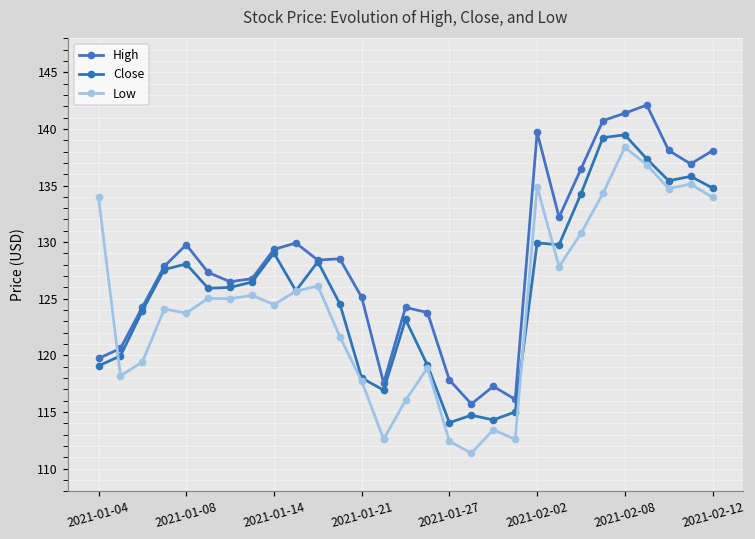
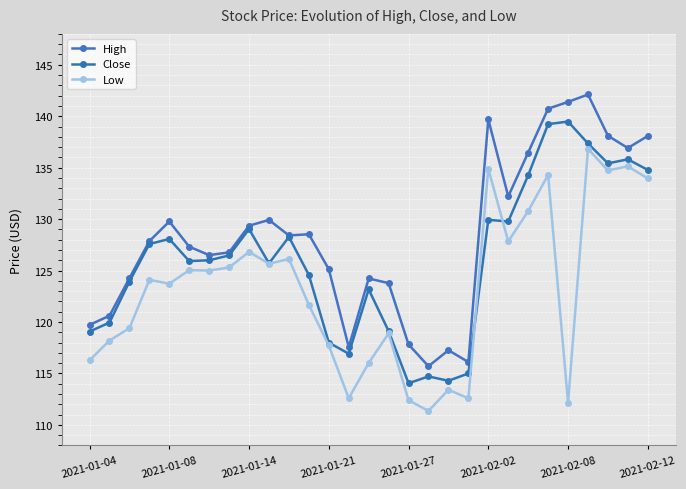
  {
    "Low": {
-     "2021-01-04": 134.0,
+     "2021-01-04": 116.3,
      "2021-01-08": 123.7,
-     "2021-01-14": 124.5,
+     "2021-01-14": 126.8,
      "2021-01-21": 117.7,
      "2021-01-27": 112.4,
      "2021-02-02": 134.9,
-     "2021-02-08": 138.4,
+     "2021-02-08": 112.1,
      "2021-02-12": 133.9
    }
  }
